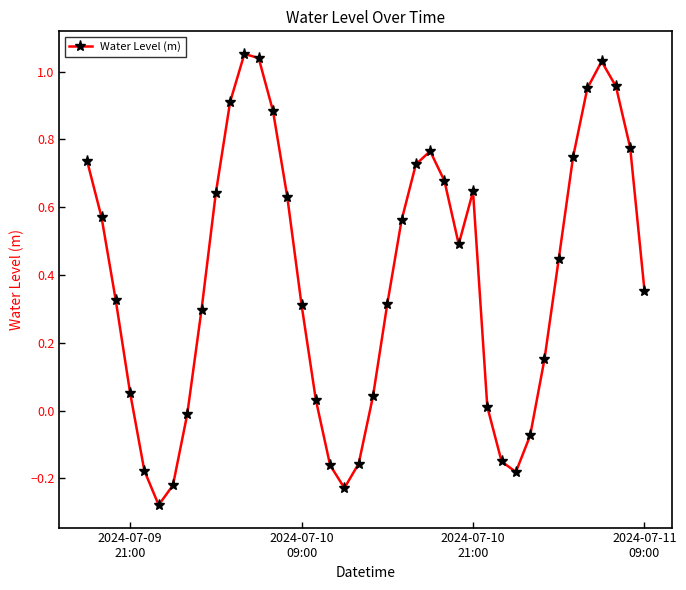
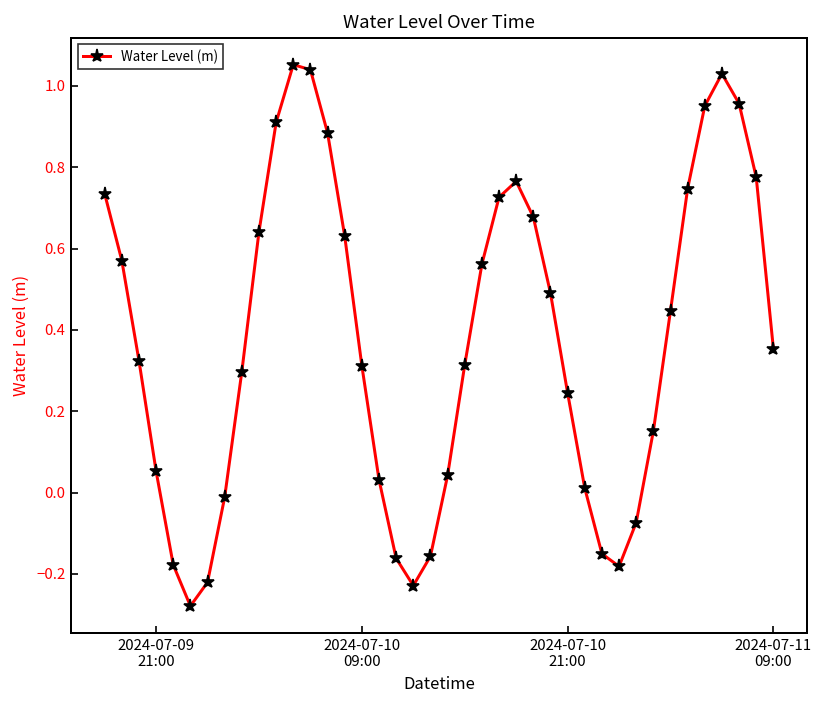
  {
    "2024-07-09 21:00": 0.05,
    "2024-07-10 09:00": 0.31,
-   "2024-07-10 21:00": 0.65,
+   "2024-07-10 21:00": 0.24,
    "2024-07-11 09:00": 0.35
  }
